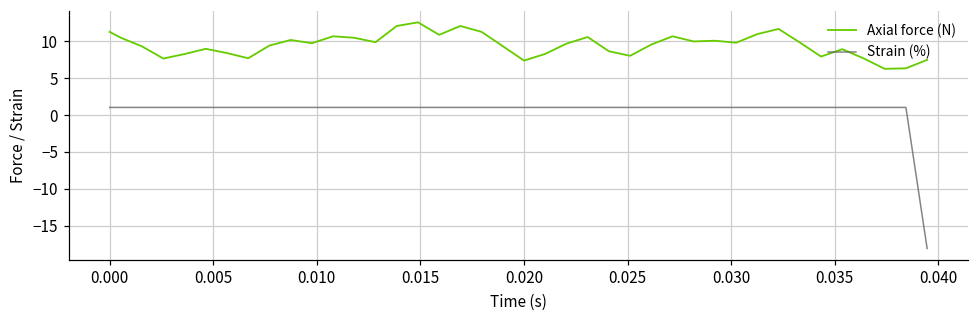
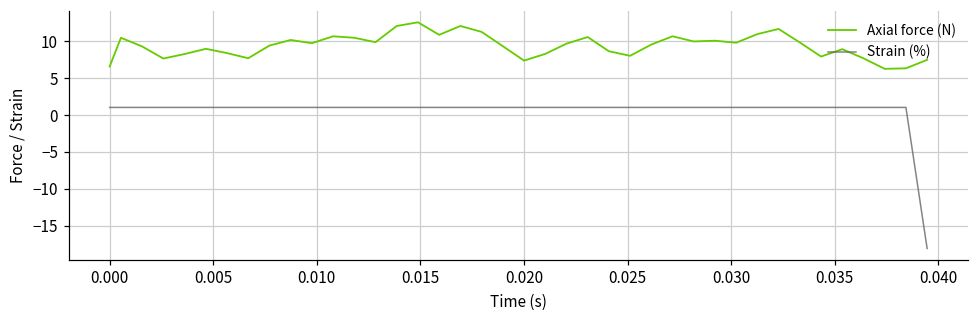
  {
    "Axial force (N)": {
-     "0.000": 11,
+     "0.000": 7,
      "0.020": 7
    },
    "Strain (%)": {
      "0.000": 1,
      "0.020": 1
    }
  }
